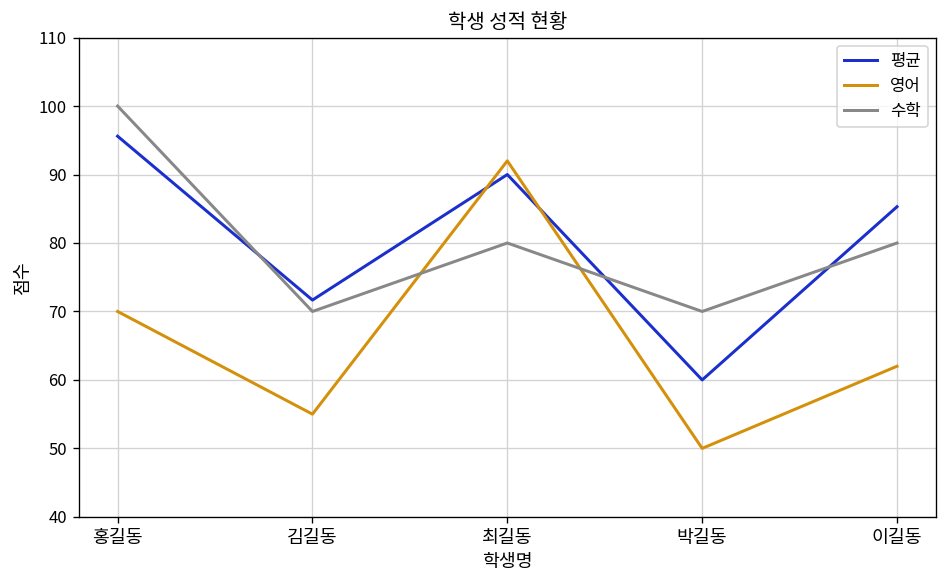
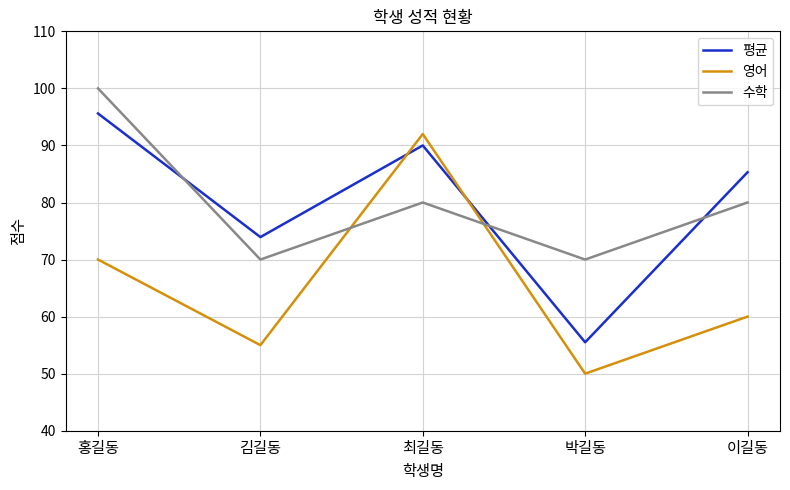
  {
    "평균": {
      "홍길동": 96,
-     "김길동": 72,
+     "김길동": 74,
      "최길동": 90,
-     "박길동": 60,
+     "박길동": 56,
      "이길동": 85
    },
    "영어": {
      "홍길동": 70,
      "김길동": 55,
      "최길동": 92,
      "박길동": 50,
-     "이길동": 62
+     "이길동": 60
    },
    "수학": {
      "홍길동": 100,
      "김길동": 70,
      "최길동": 80,
      "박길동": 70,
      "이길동": 80
    }
  }
